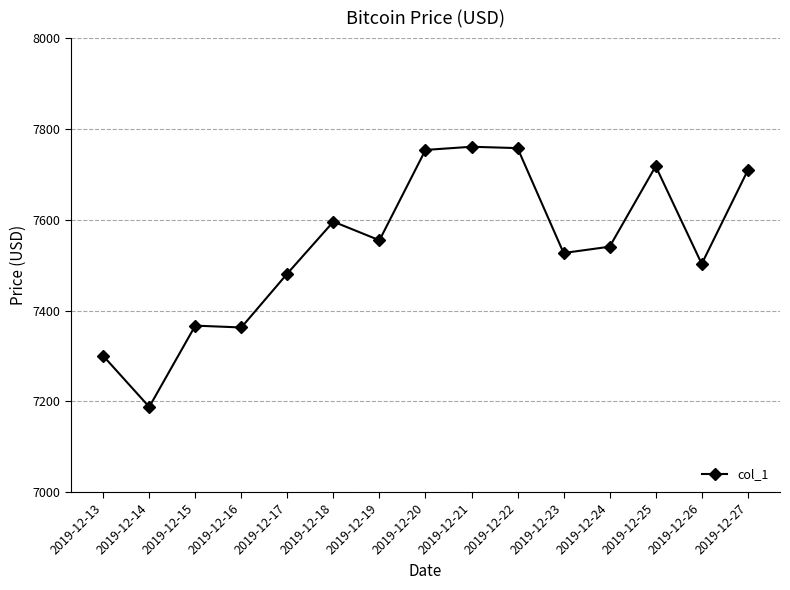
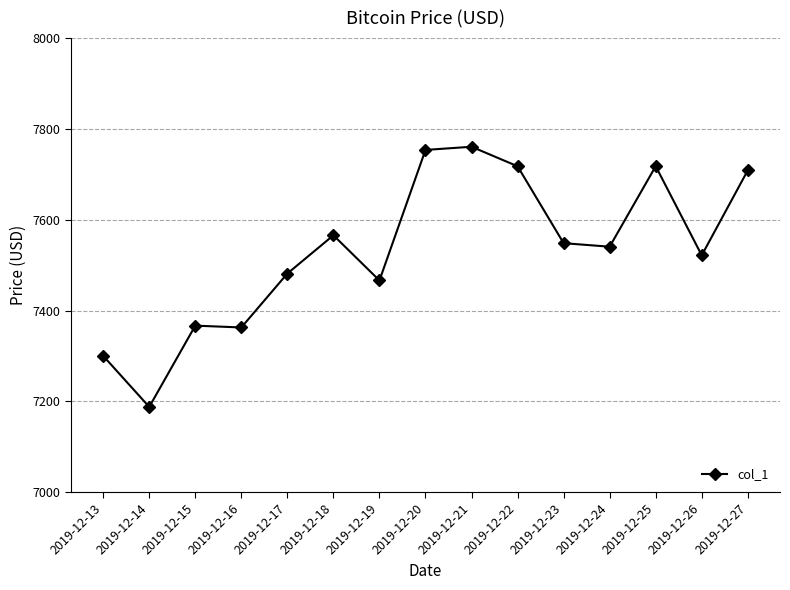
  {
    "2019-12-13": 7300,
    "2019-12-14": 7190,
    "2019-12-15": 7370,
    "2019-12-16": 7360,
    "2019-12-17": 7480,
-   "2019-12-18": 7600,
-   "2019-12-19": 7550,
+   "2019-12-18": 7570,
+   "2019-12-19": 7470,
    "2019-12-20": 7750,
    "2019-12-21": 7760,
-   "2019-12-22": 7760,
-   "2019-12-23": 7530,
+   "2019-12-22": 7720,
+   "2019-12-23": 7550,
    "2019-12-24": 7540,
    "2019-12-25": 7720,
-   "2019-12-26": 7500,
+   "2019-12-26": 7520,
    "2019-12-27": 7710
  }
